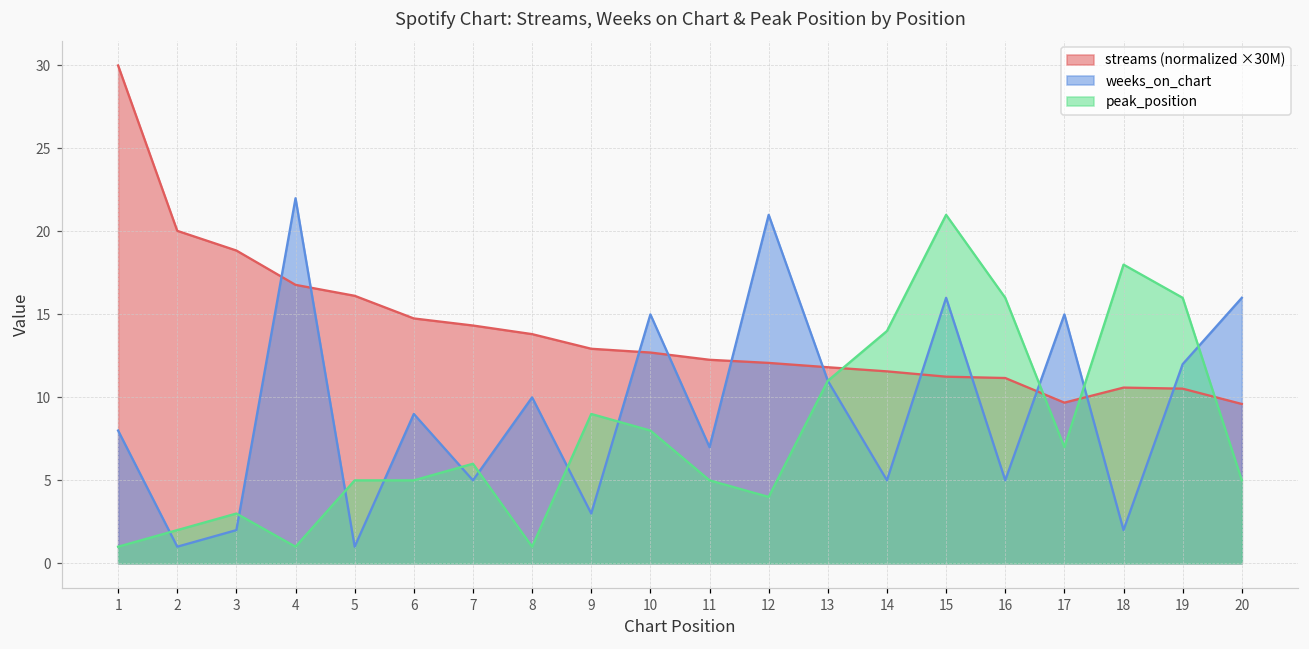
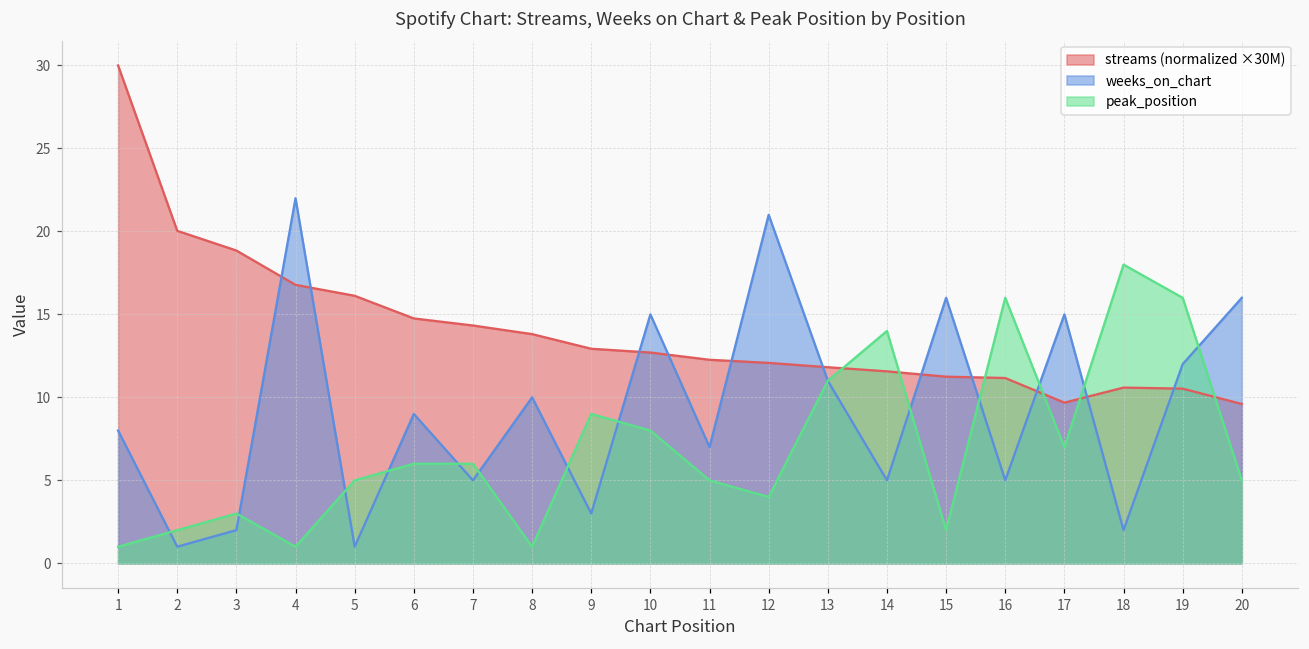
  {
    "streams (normalized ×30M)": {
      "1": 30,
      "2": 20,
      "3": 19,
      "4": 16.8,
      "5": 16,
      "6": 14.8,
      "7": 14.3,
      "8": 13.8,
      "9": 13,
      "10": 12.7,
      "11": 12.3,
      "12": 12,
      "13": 11.8,
      "14": 11.6,
      "15": 11.2,
      "16": 11.2,
      "17": 9.7,
      "18": 10.6,
      "19": 10.5,
      "20": 9.6
    },
    "weeks_on_chart": {
      "1": 8,
      "2": 1,
      "3": 2,
      "4": 22,
      "5": 1,
      "6": 9,
      "7": 5,
      "8": 10,
      "9": 3,
      "10": 15,
      "11": 7,
      "12": 21,
      "14": 5,
      "15": 16,
      "16": 5,
      "17": 15,
      "18": 2,
      "19": 12,
      "20": 16
    },
    "peak_position": {
      "1": 1,
      "2": 2,
      "3": 3,
      "4": 1,
      "5": 5,
-     "6": 5,
+     "6": 6,
      "7": 6,
      "8": 1,
      "9": 9,
      "10": 8,
      "11": 5,
      "12": 4,
      "14": 14,
-     "15": 21,
+     "15": 2,
      "16": 16,
      "17": 7,
      "18": 18,
      "19": 16,
      "20": 5
    }
  }
